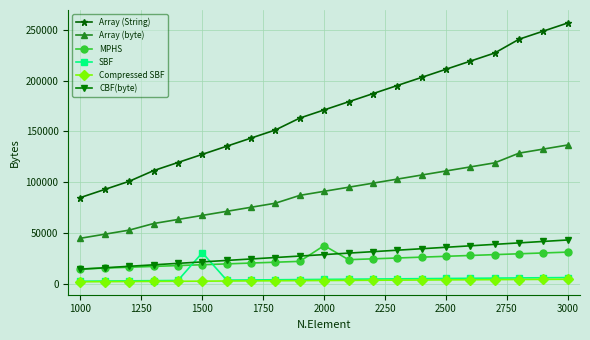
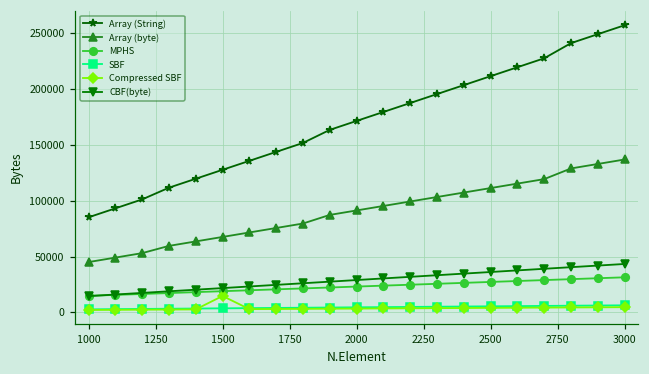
  {
    "MPHS": {
      "1500": 19000,
-     "2000": 38000,
+     "2000": 23000,
      "2500": 27000,
      "3000": 31000
    },
    "SBF": {
-     "1500": 31000
+     "1500": 4000
    },
    "Compressed SBF": {
-     "1500": 3000
+     "1500": 15000
    }
  }
